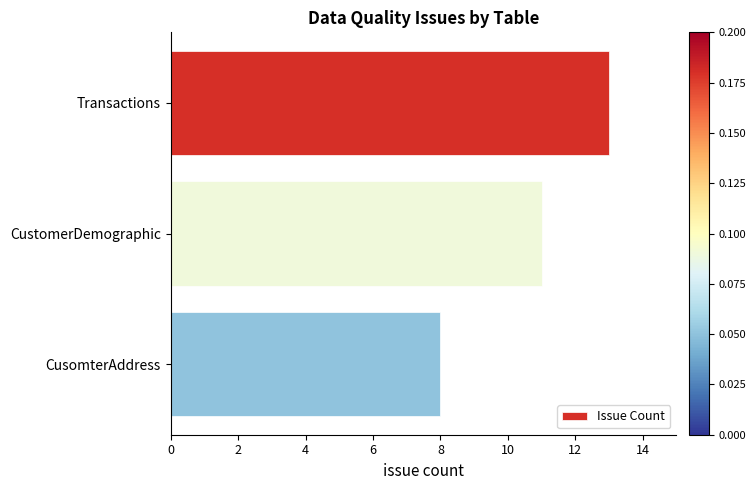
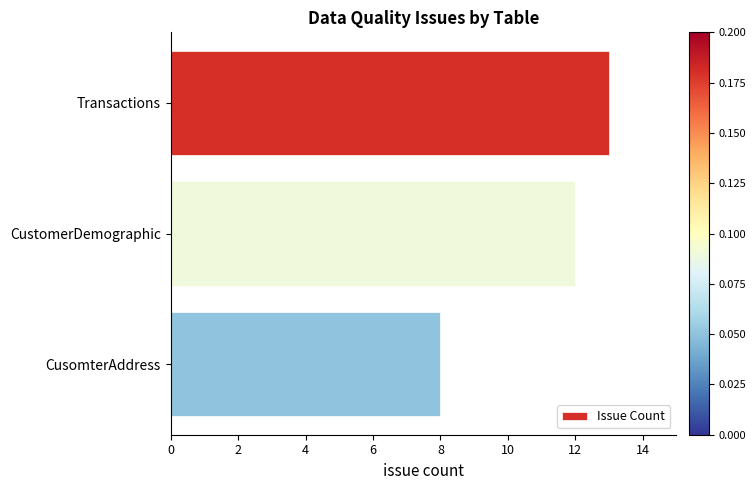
  {
    "Transactions": 13,
-   "CustomerDemographic": 11,
+   "CustomerDemographic": 12,
    "CusomterAddress": 8
  }
